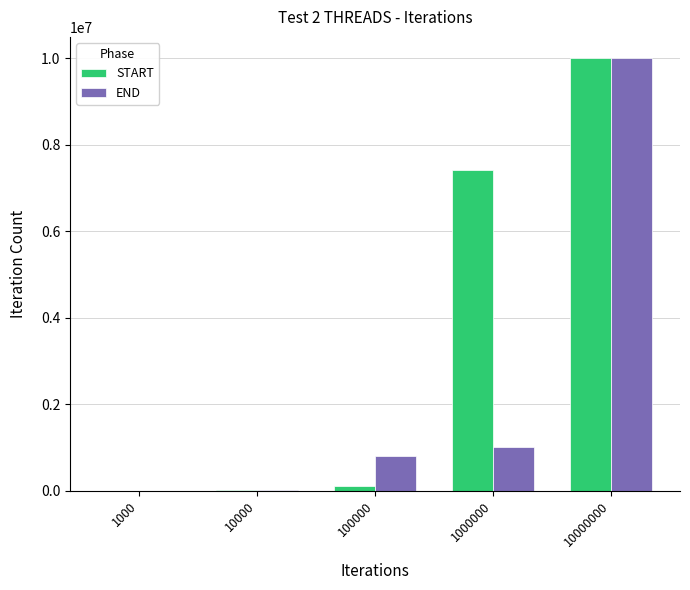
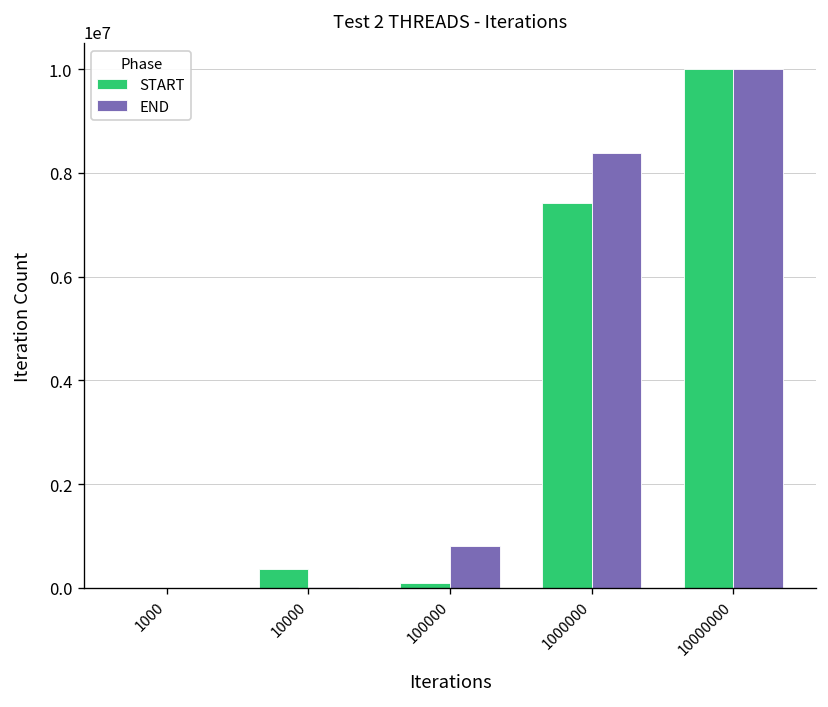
  {
    "START": {
-     "10000": 0,
+     "10000": 400000,
      "100000": 100000,
      "1000000": 7400000,
      "10000000": 10000000
    },
    "END": {
      "100000": 800000,
-     "1000000": 1000000,
+     "1000000": 8400000,
      "10000000": 10000000
    }
  }
